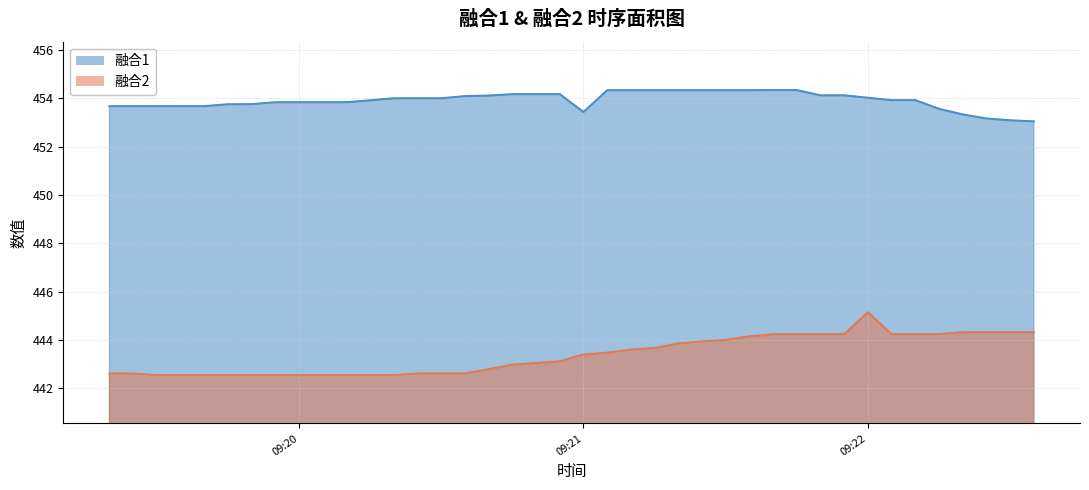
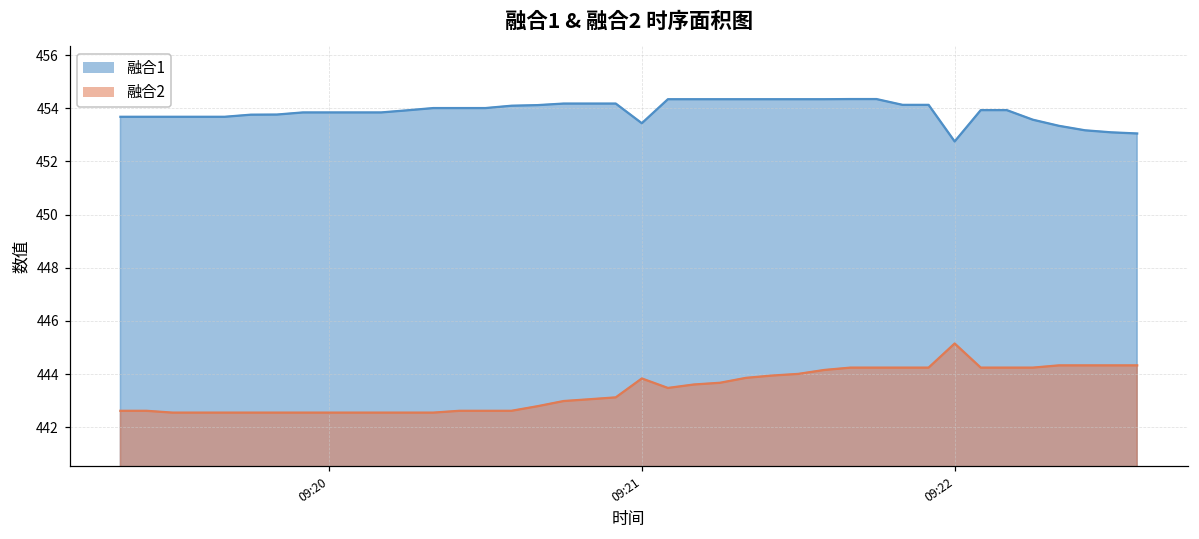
  {
    "融合1": {
      "09:20": 453.8,
      "09:21": 453.4,
-     "09:22": 454.0
+     "09:22": 452.7
    },
    "融合2": {
      "09:20": 442.5,
-     "09:21": 443.4,
+     "09:21": 443.8,
      "09:22": 445.1
    }
  }
